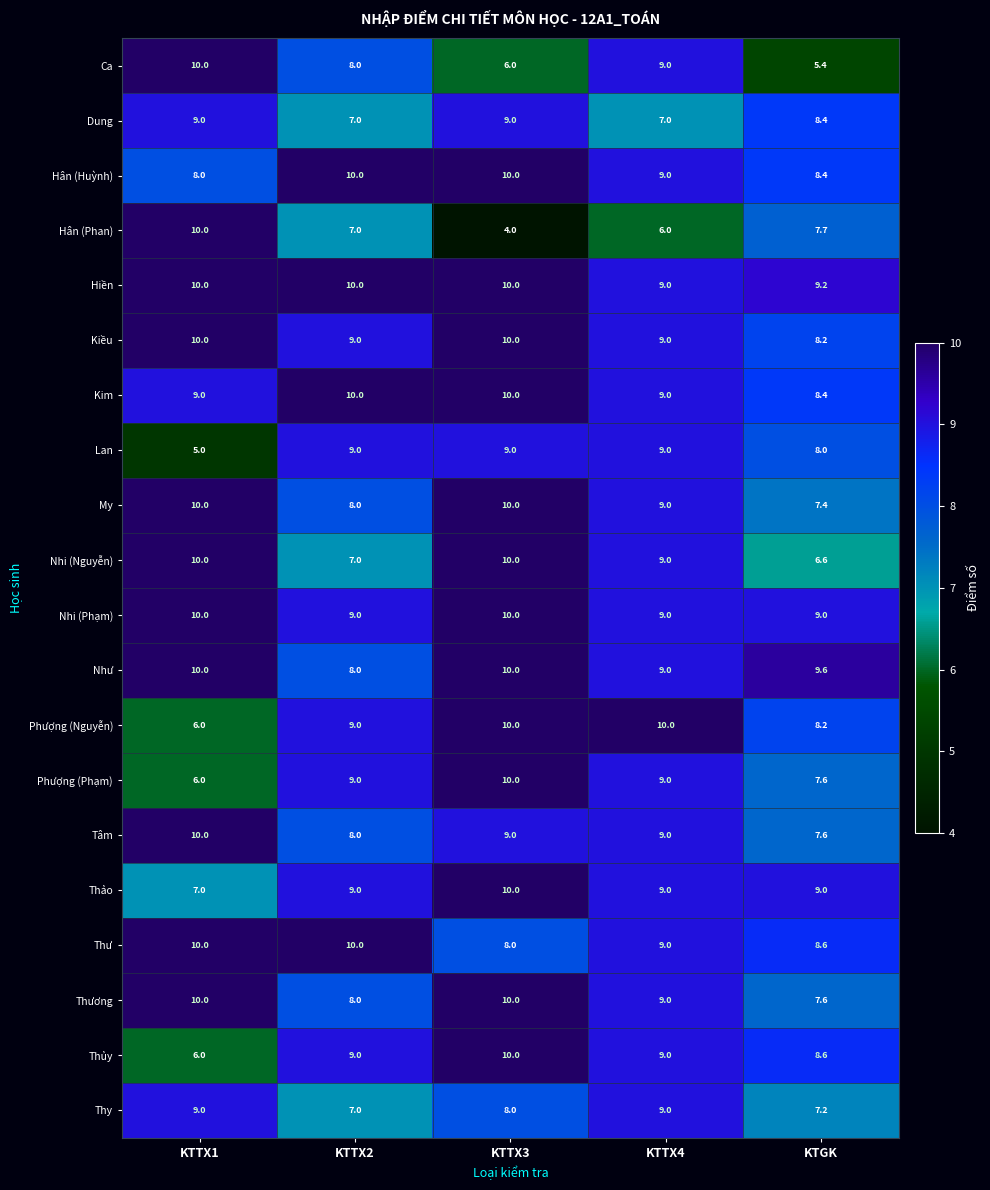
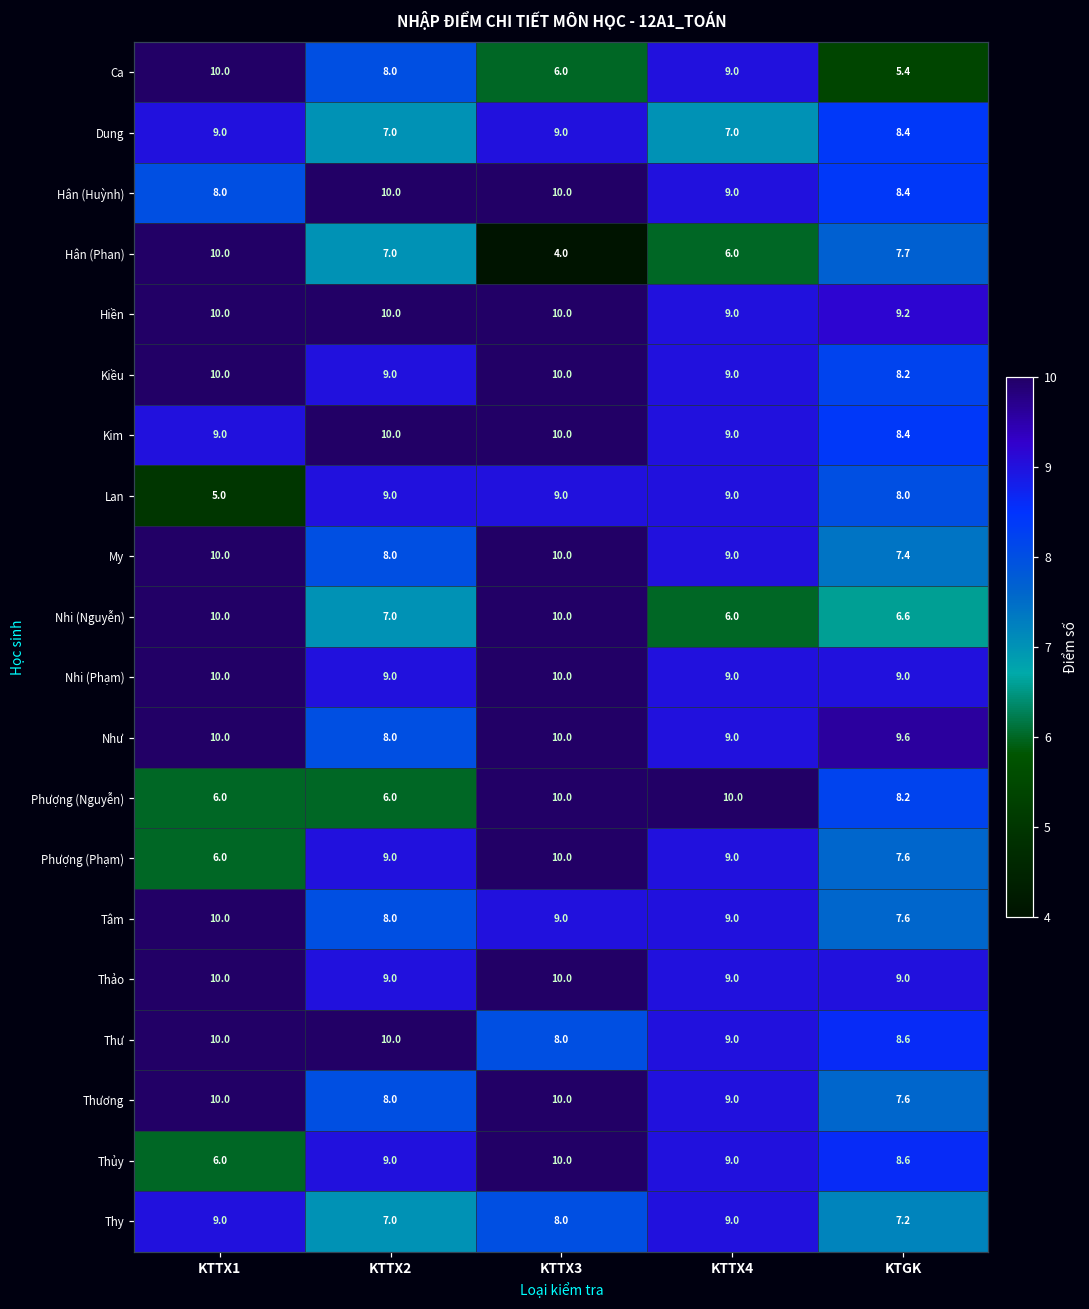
  {
    "Ca": {
      "KTTX1": 10.0,
      "KTTX2": 8.0,
      "KTTX3": 6.0,
      "KTTX4": 9.0,
      "KTGK": 5.4
    },
    "Dung": {
      "KTTX1": 9.0,
      "KTTX2": 7.0,
      "KTTX3": 9.0,
      "KTTX4": 7.0,
      "KTGK": 8.4
    },
    "Hân (Huỳnh)": {
      "KTTX1": 8.0,
      "KTTX2": 10.0,
      "KTTX3": 10.0,
      "KTTX4": 9.0,
      "KTGK": 8.4
    },
    "Hân (Phan)": {
      "KTTX1": 10.0,
      "KTTX2": 7.0,
      "KTTX3": 4.0,
      "KTTX4": 6.0,
      "KTGK": 7.7
    },
    "Hiền": {
      "KTTX1": 10.0,
      "KTTX2": 10.0,
      "KTTX3": 10.0,
      "KTTX4": 9.0,
      "KTGK": 9.2
    },
    "Kiều": {
      "KTTX1": 10.0,
      "KTTX2": 9.0,
      "KTTX3": 10.0,
      "KTTX4": 9.0,
      "KTGK": 8.2
    },
    "Kim": {
      "KTTX1": 9.0,
      "KTTX2": 10.0,
      "KTTX3": 10.0,
      "KTTX4": 9.0,
      "KTGK": 8.4
    },
    "Lan": {
      "KTTX1": 5.0,
      "KTTX2": 9.0,
      "KTTX3": 9.0,
      "KTTX4": 9.0,
      "KTGK": 8.0
    },
    "My": {
      "KTTX1": 10.0,
      "KTTX2": 8.0,
      "KTTX3": 10.0,
      "KTTX4": 9.0,
      "KTGK": 7.4
    },
    "Nhi (Nguyễn)": {
      "KTTX1": 10.0,
      "KTTX2": 7.0,
      "KTTX3": 10.0,
-     "KTTX4": 9.0,
+     "KTTX4": 6.0,
      "KTGK": 6.6
    },
    "Nhi (Phạm)": {
      "KTTX1": 10.0,
      "KTTX2": 9.0,
      "KTTX3": 10.0,
      "KTTX4": 9.0,
      "KTGK": 9.0
    },
    "Như": {
      "KTTX1": 10.0,
      "KTTX2": 8.0,
      "KTTX3": 10.0,
      "KTTX4": 9.0,
      "KTGK": 9.6
    },
    "Phượng (Nguyễn)": {
      "KTTX1": 6.0,
-     "KTTX2": 9.0,
+     "KTTX2": 6.0,
      "KTTX3": 10.0,
      "KTTX4": 10.0,
      "KTGK": 8.2
    },
    "Phượng (Phạm)": {
      "KTTX1": 6.0,
      "KTTX2": 9.0,
      "KTTX3": 10.0,
      "KTTX4": 9.0,
      "KTGK": 7.6
    },
    "Tâm": {
      "KTTX1": 10.0,
      "KTTX2": 8.0,
      "KTTX3": 9.0,
      "KTTX4": 9.0,
      "KTGK": 7.6
    },
    "Thảo": {
-     "KTTX1": 7.0,
+     "KTTX1": 10.0,
      "KTTX2": 9.0,
      "KTTX3": 10.0,
      "KTTX4": 9.0,
      "KTGK": 9.0
    },
    "Thư": {
      "KTTX1": 10.0,
      "KTTX2": 10.0,
      "KTTX3": 8.0,
      "KTTX4": 9.0,
      "KTGK": 8.6
    },
    "Thương": {
      "KTTX1": 10.0,
      "KTTX2": 8.0,
      "KTTX3": 10.0,
      "KTTX4": 9.0,
      "KTGK": 7.6
    },
    "Thủy": {
      "KTTX1": 6.0,
      "KTTX2": 9.0,
      "KTTX3": 10.0,
      "KTTX4": 9.0,
      "KTGK": 8.6
    },
    "Thy": {
      "KTTX1": 9.0,
      "KTTX2": 7.0,
      "KTTX3": 8.0,
      "KTTX4": 9.0,
      "KTGK": 7.2
    }
  }
